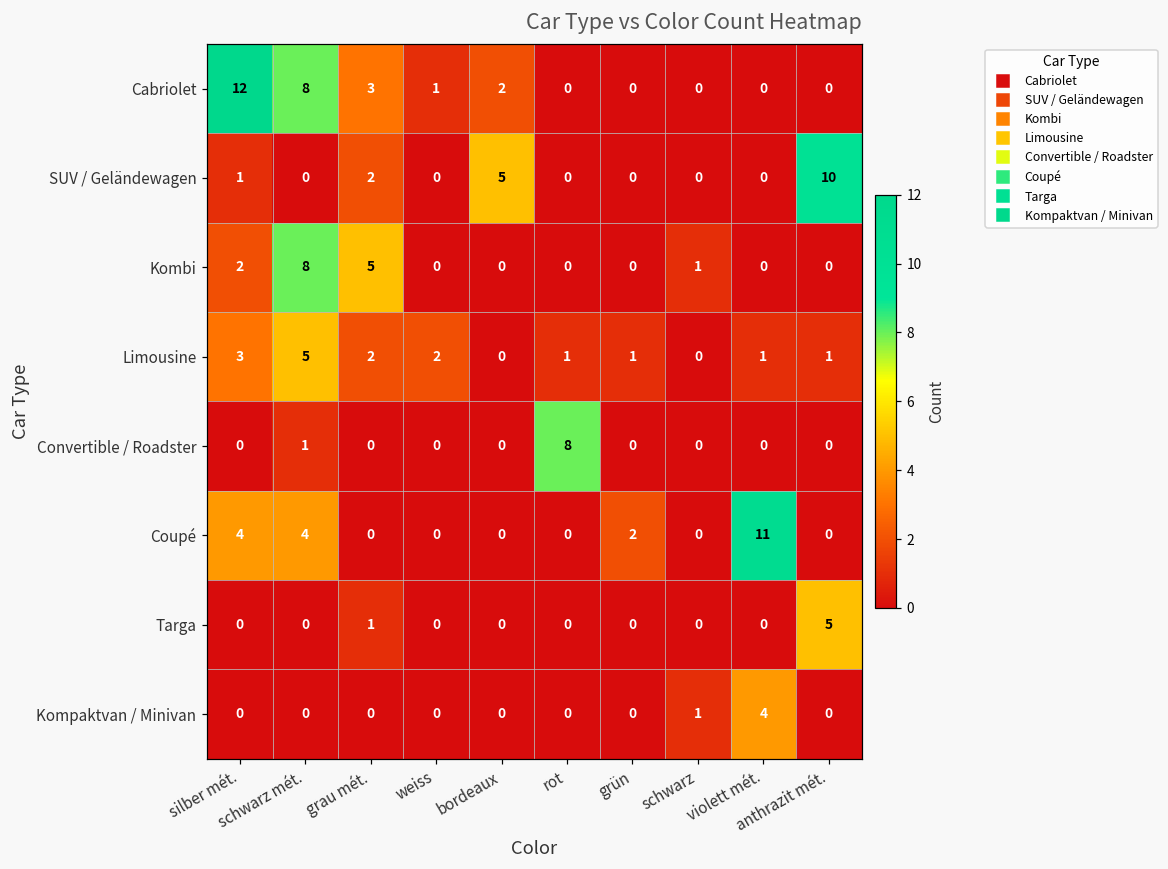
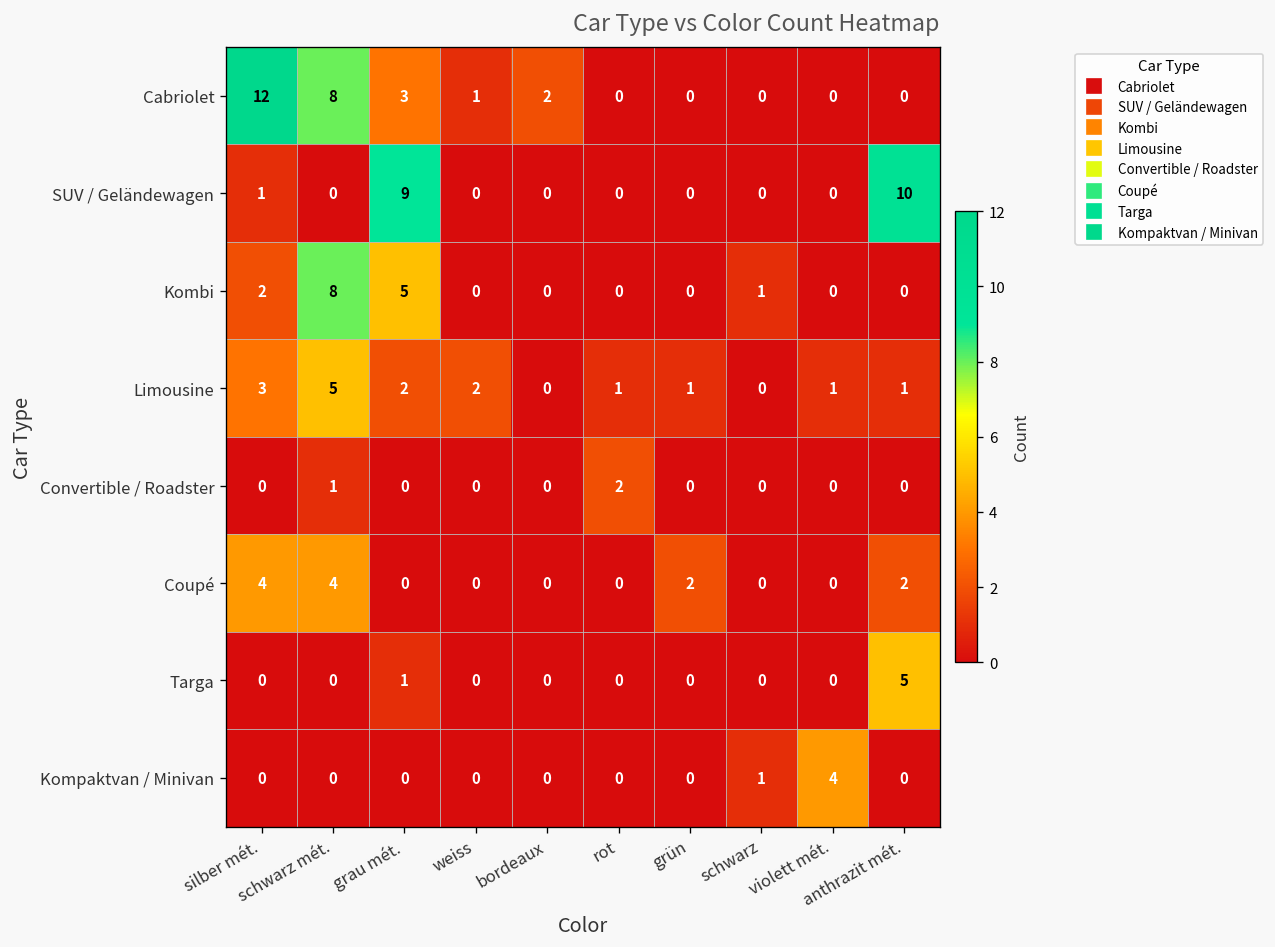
  {
    "Cabriolet": {
      "silber mét.": 12,
      "schwarz mét.": 8,
      "grau mét.": 3,
      "weiss": 1,
      "bordeaux": 2,
      "rot": 0,
      "grün": 0,
      "schwarz": 0,
      "violett mét.": 0,
      "anthrazit mét.": 0
    },
    "SUV / Geländewagen": {
      "silber mét.": 1,
      "schwarz mét.": 0,
-     "grau mét.": 2,
+     "grau mét.": 9,
      "weiss": 0,
-     "bordeaux": 5,
+     "bordeaux": 0,
      "rot": 0,
      "grün": 0,
      "schwarz": 0,
      "violett mét.": 0,
      "anthrazit mét.": 10
    },
    "Kombi": {
      "silber mét.": 2,
      "schwarz mét.": 8,
      "grau mét.": 5,
      "weiss": 0,
      "bordeaux": 0,
      "rot": 0,
      "grün": 0,
      "schwarz": 1,
      "violett mét.": 0,
      "anthrazit mét.": 0
    },
    "Limousine": {
      "silber mét.": 3,
      "schwarz mét.": 5,
      "grau mét.": 2,
      "weiss": 2,
      "bordeaux": 0,
      "rot": 1,
      "grün": 1,
      "schwarz": 0,
      "violett mét.": 1,
      "anthrazit mét.": 1
    },
    "Convertible / Roadster": {
      "silber mét.": 0,
      "schwarz mét.": 1,
      "grau mét.": 0,
      "weiss": 0,
      "bordeaux": 0,
-     "rot": 8,
+     "rot": 2,
      "grün": 0,
      "schwarz": 0,
      "violett mét.": 0,
      "anthrazit mét.": 0
    },
    "Coupé": {
      "silber mét.": 4,
      "schwarz mét.": 4,
      "grau mét.": 0,
      "weiss": 0,
      "bordeaux": 0,
      "rot": 0,
      "grün": 2,
      "schwarz": 0,
-     "violett mét.": 11,
-     "anthrazit mét.": 0
+     "violett mét.": 0,
+     "anthrazit mét.": 2
    },
    "Targa": {
      "silber mét.": 0,
      "schwarz mét.": 0,
      "grau mét.": 1,
      "weiss": 0,
      "bordeaux": 0,
      "rot": 0,
      "grün": 0,
      "schwarz": 0,
      "violett mét.": 0,
      "anthrazit mét.": 5
    },
    "Kompaktvan / Minivan": {
      "silber mét.": 0,
      "schwarz mét.": 0,
      "grau mét.": 0,
      "weiss": 0,
      "bordeaux": 0,
      "rot": 0,
      "grün": 0,
      "schwarz": 1,
      "violett mét.": 4,
      "anthrazit mét.": 0
    }
  }
